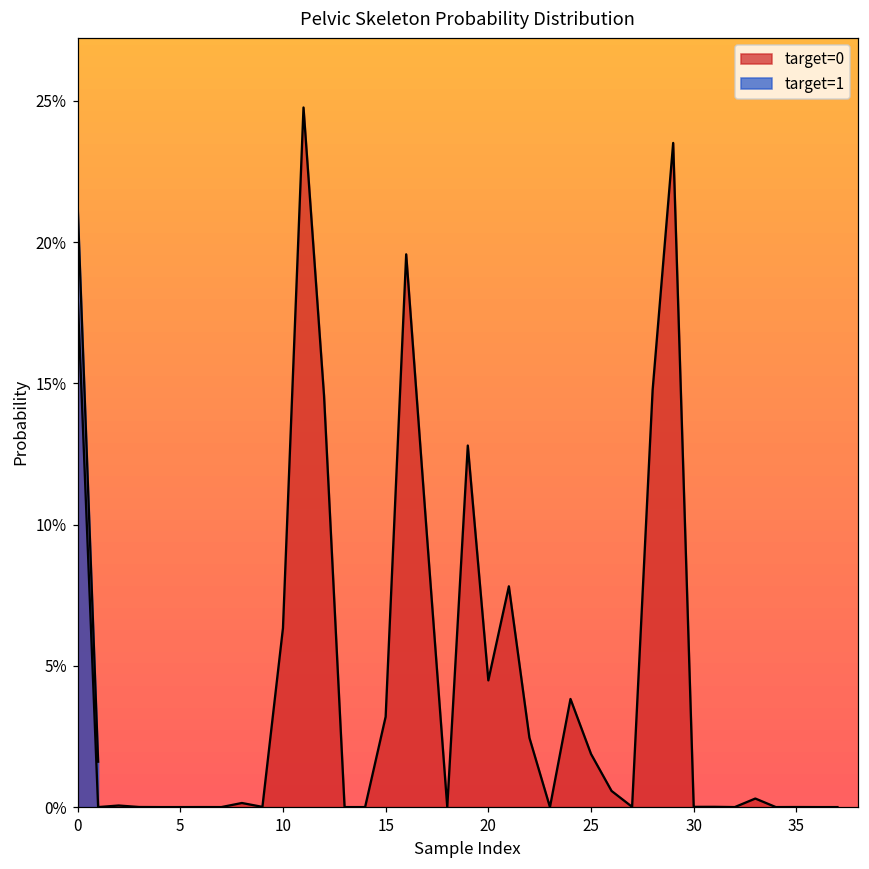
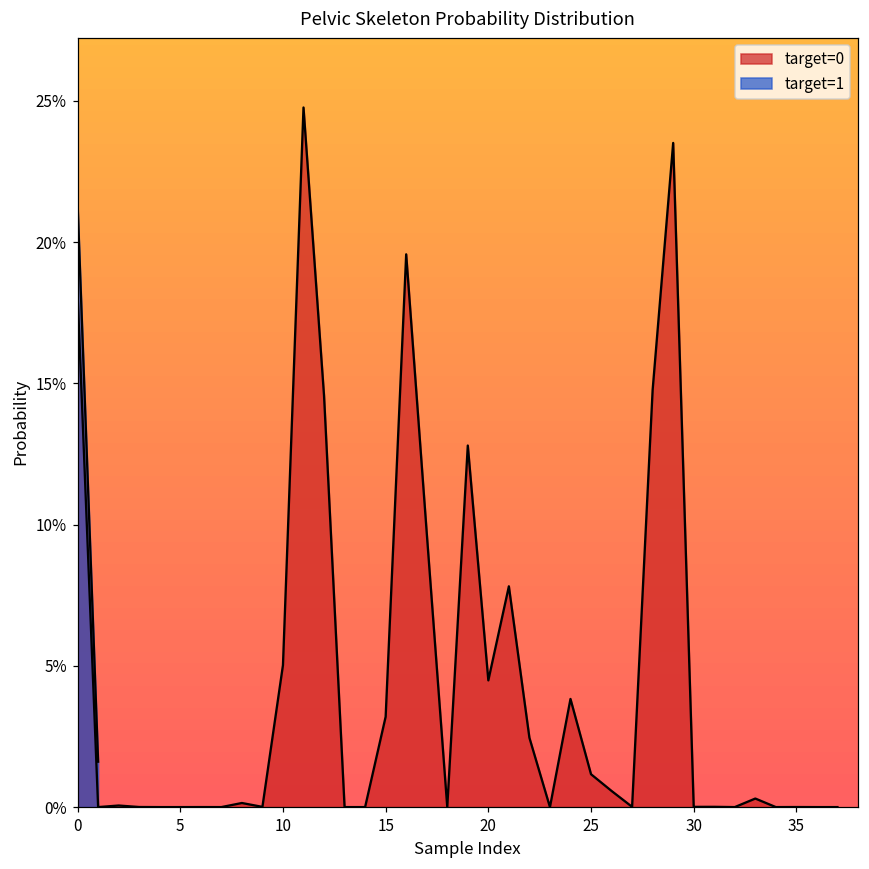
  {
    "target=0": {
      "0": "18.2%",
      "5": "0.0%",
-     "10": "6.3%",
+     "10": "5.0%",
      "15": "3.2%",
      "20": "4.5%",
-     "25": "1.9%",
+     "25": "1.2%",
      "30": "0.0%",
      "35": "0.0%"
    },
    "target=1": {
      "0": "21.3%"
    }
  }
